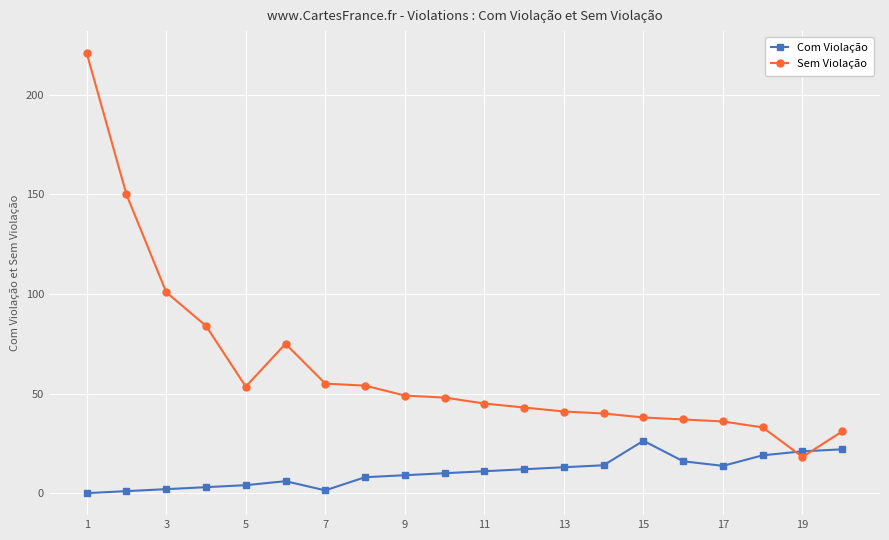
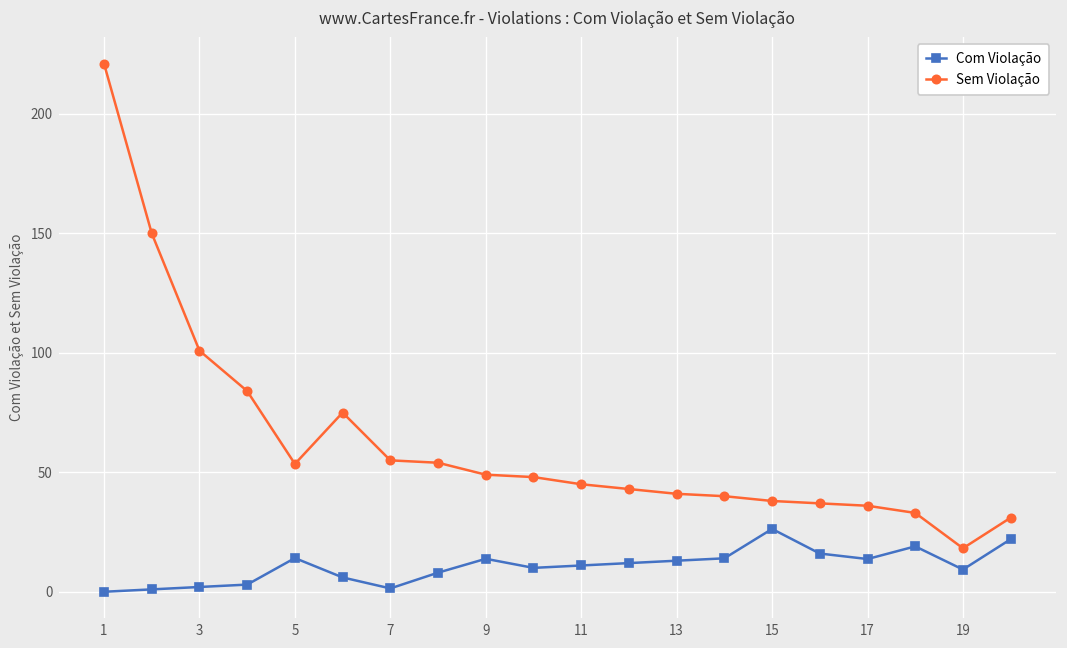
  {
    "Com Violação": {
      "1": 0,
      "3": 2,
-     "5": 4,
+     "5": 14,
      "7": 1,
-     "9": 9,
+     "9": 14,
      "11": 11,
      "13": 13,
      "15": 26,
      "17": 14,
-     "19": 21
+     "19": 9
    },
    "Sem Violação": {
      "1": 221,
      "3": 101,
      "5": 54,
      "7": 55,
      "9": 49,
      "11": 45,
      "13": 41,
      "15": 38,
      "17": 36,
      "19": 18
    }
  }
